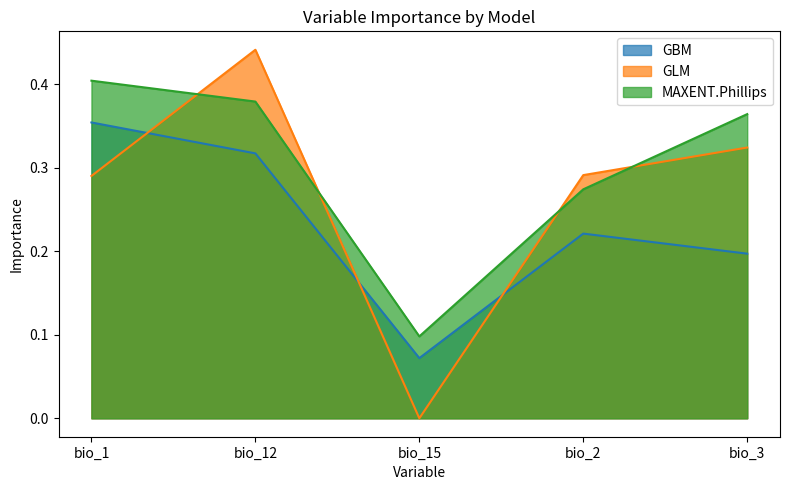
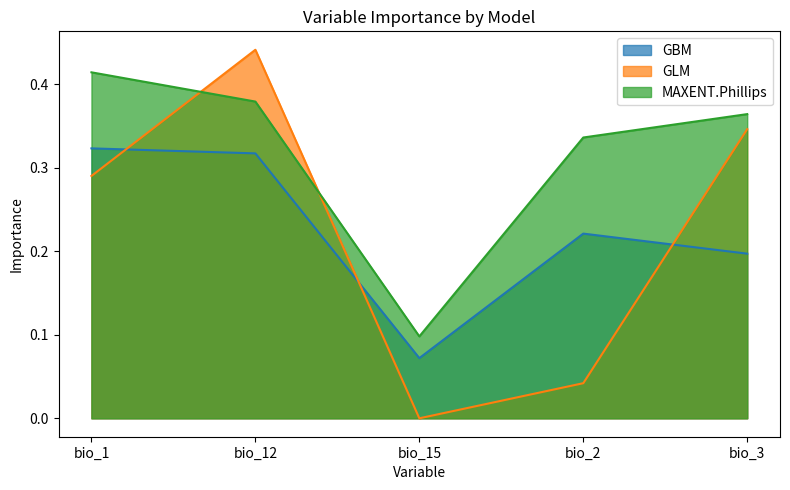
  {
    "GBM": {
-     "bio_1": 0.35,
+     "bio_1": 0.32,
      "bio_12": 0.32,
      "bio_15": 0.07,
      "bio_2": 0.22,
      "bio_3": 0.20
    },
    "GLM": {
      "bio_1": 0.29,
      "bio_12": 0.44,
      "bio_15": 0.00,
-     "bio_2": 0.29,
-     "bio_3": 0.32
+     "bio_2": 0.04,
+     "bio_3": 0.35
    },
    "MAXENT.Phillips": {
-     "bio_1": 0.40,
+     "bio_1": 0.41,
      "bio_12": 0.38,
      "bio_15": 0.10,
-     "bio_2": 0.27,
+     "bio_2": 0.34,
      "bio_3": 0.36
    }
  }
